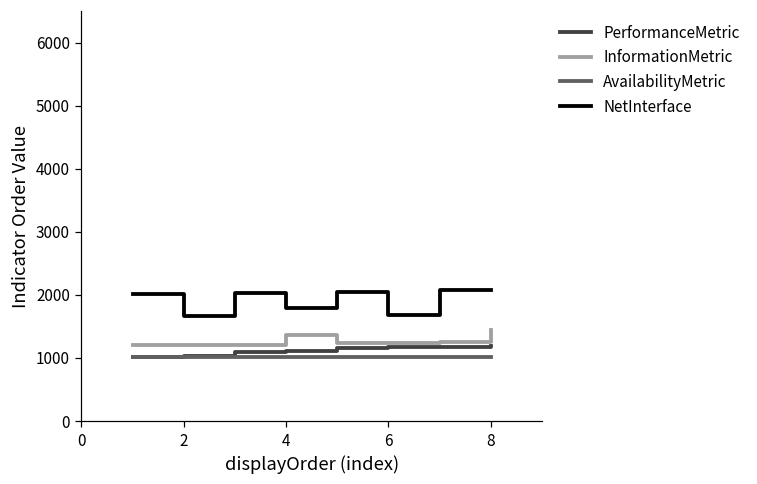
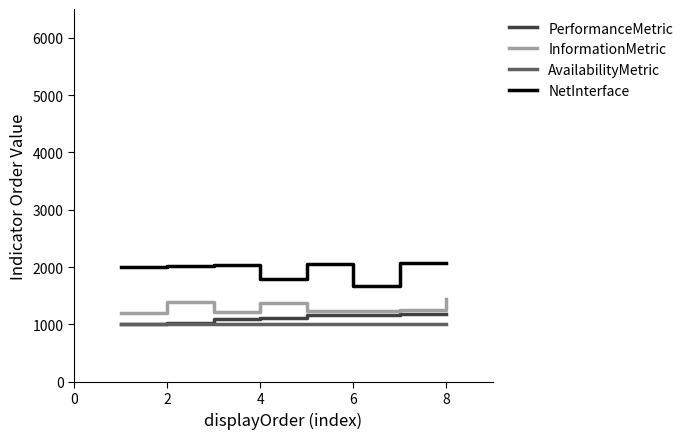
  {
    "InformationMetric": {
-     "2": 1200,
+     "2": 1400,
      "4": 1400,
      "6": 1200,
      "8": 1400
    },
    "NetInterface": {
-     "2": 1700,
+     "2": 2000,
      "4": 1800,
      "6": 1700,
      "8": 2100
    }
  }
